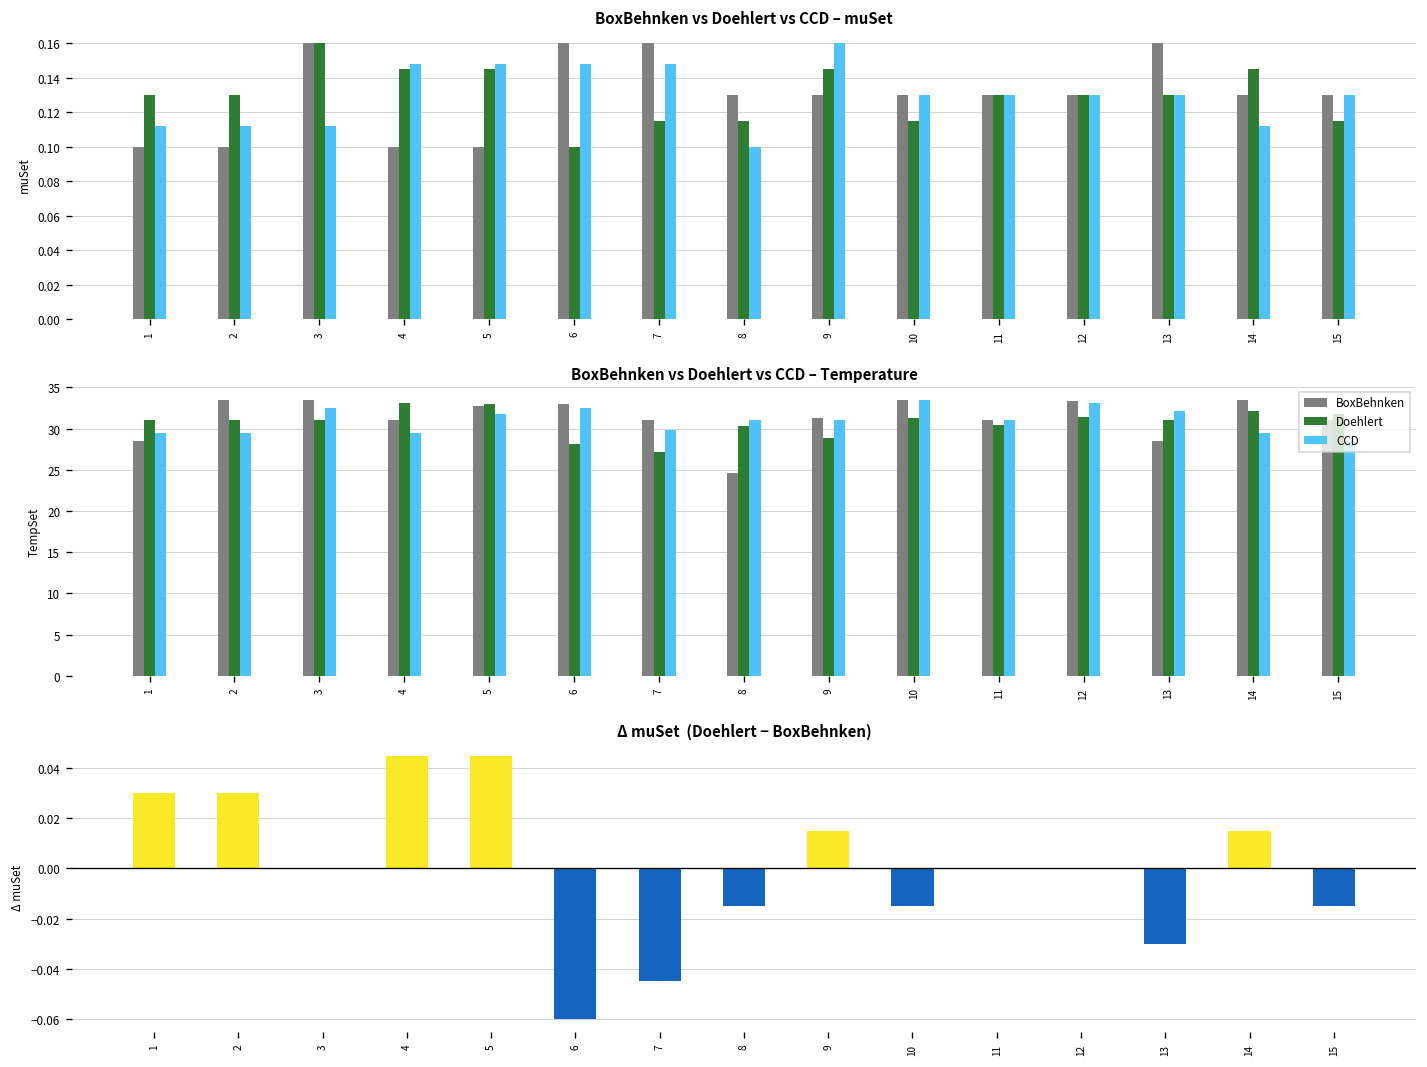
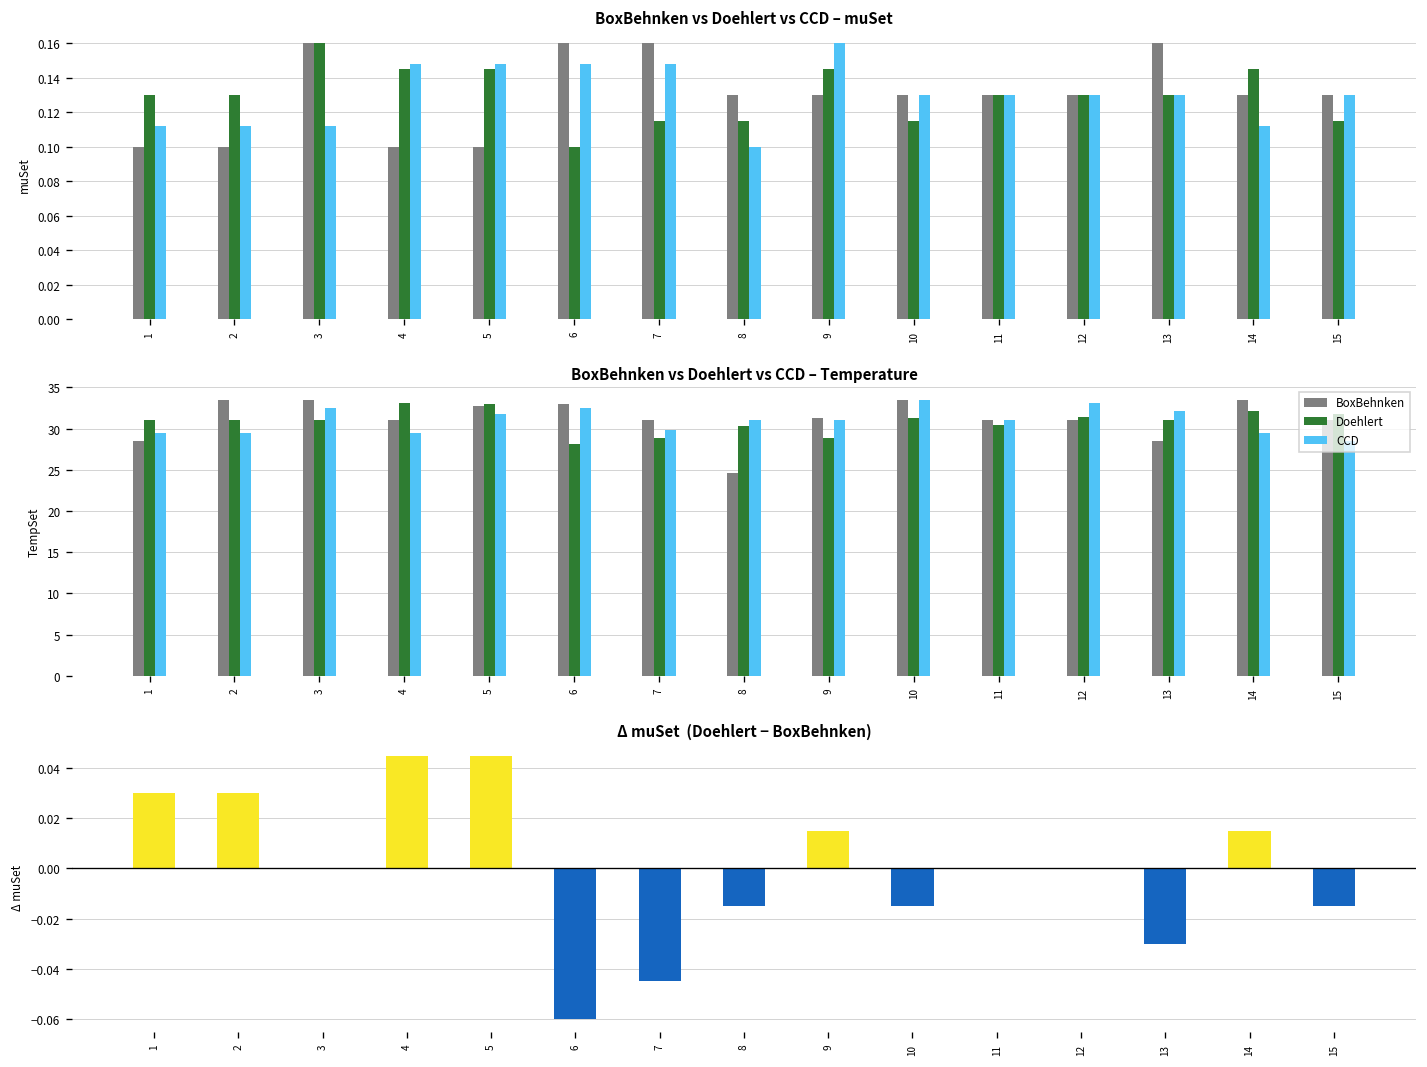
  {
    "BoxBehnken vs Doehlert vs CCD – Temperature": {
      "BoxBehnken": {
        "1": 29,
        "2": 34,
        "3": 34,
        "4": 31,
        "5": 33,
        "6": 33,
        "7": 31,
        "8": 25,
        "9": 31,
        "10": 34,
        "11": 31,
-       "12": 33,
+       "12": 31,
        "13": 29,
        "14": 34
      },
      "Doehlert": {
        "1": 31,
        "2": 31,
        "3": 31,
        "4": 33,
        "5": 33,
        "6": 28,
-       "7": 27,
+       "7": 29,
        "8": 30,
        "9": 29,
        "10": 31,
        "11": 30,
        "12": 31,
        "13": 31,
        "14": 32
      },
      "CCD": {
        "1": 30,
        "2": 30,
        "3": 32,
        "4": 30,
        "5": 32,
        "6": 32,
        "7": 30,
        "8": 31,
        "9": 31,
        "10": 34,
        "11": 31,
        "12": 33,
        "13": 32,
        "14": 30
      }
    },
    "Δ muSet (Doehlert − BoxBehnken)": {
      "1": 0.030,
      "2": 0.030,
      "3": 0.000,
      "4": 0.045,
      "5": 0.045,
      "6": -0.060,
      "7": -0.045,
      "8": -0.015,
      "9": 0.015,
      "10": -0.015,
      "11": 0.000,
      "12": 0.000,
      "13": -0.030,
      "14": 0.015,
      "15": -0.015
    }
  }
